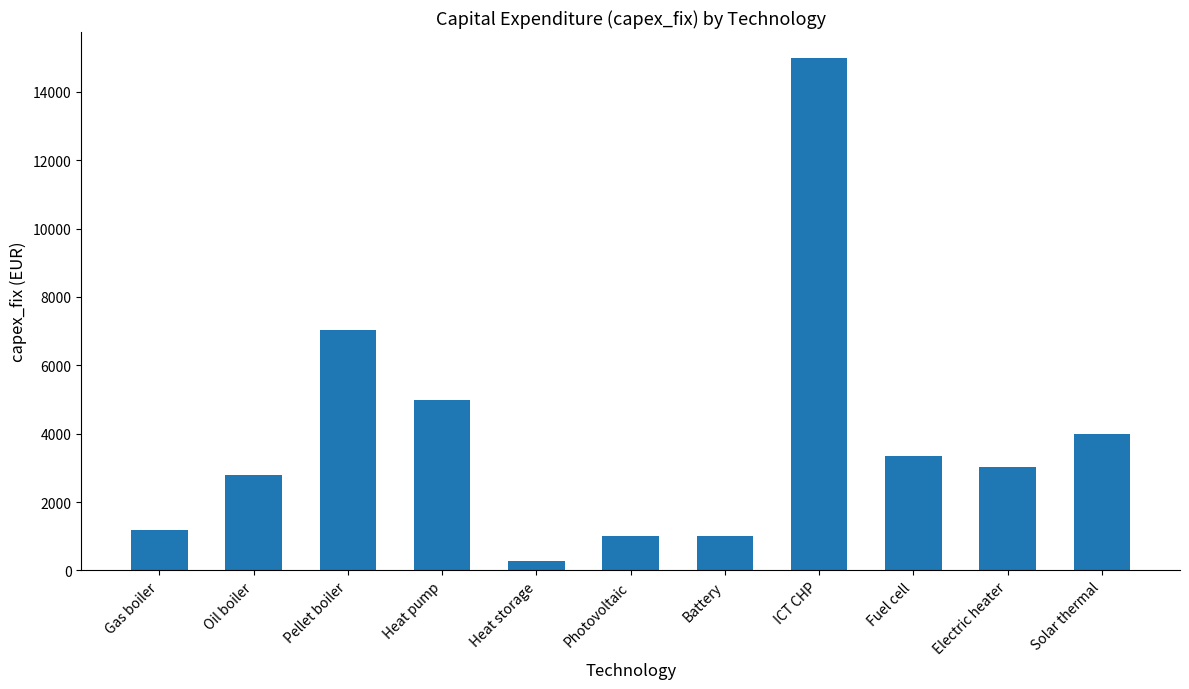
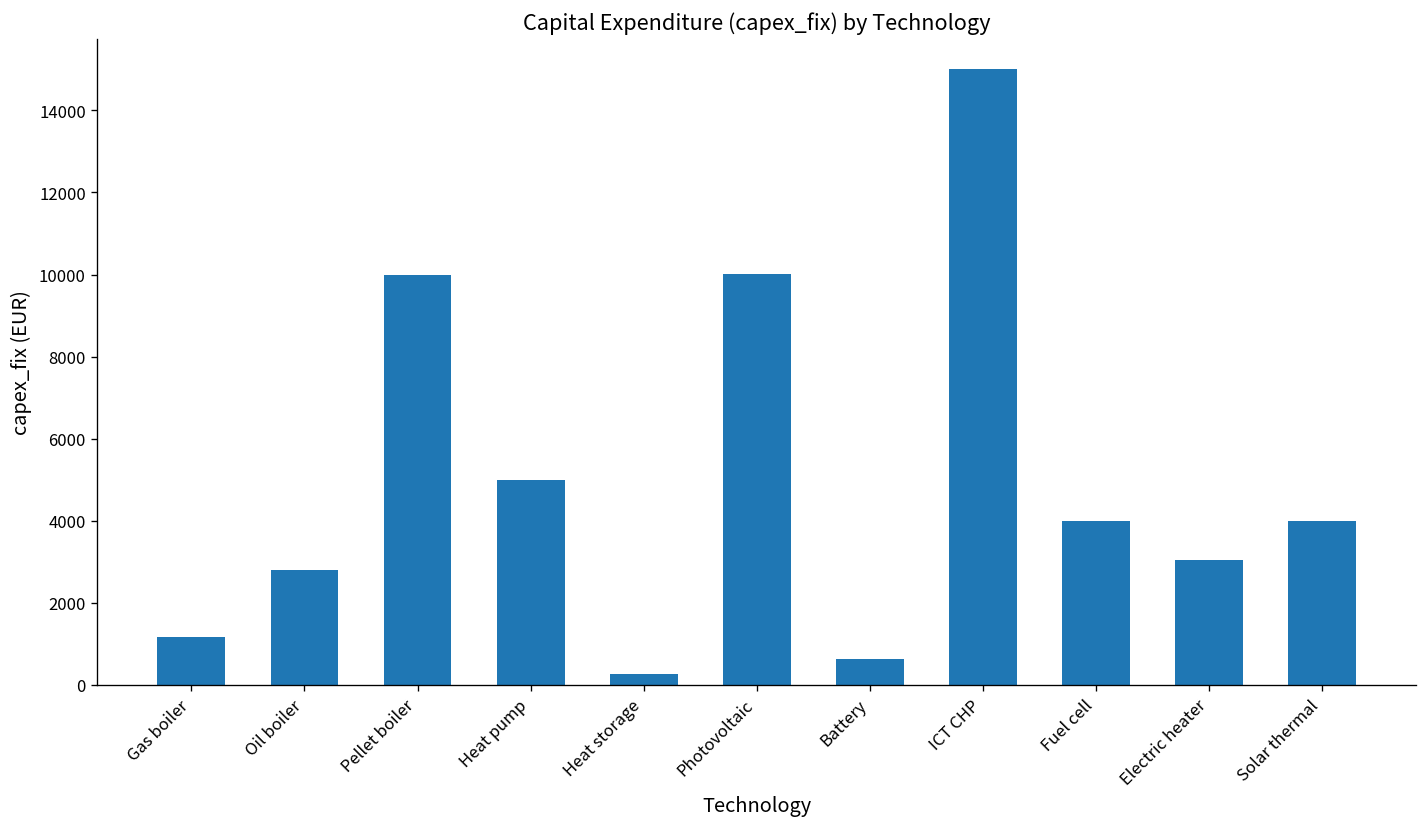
  {
    "Gas boiler": 1200,
    "Oil boiler": 2800,
-   "Pellet boiler": 7000,
+   "Pellet boiler": 10000,
    "Heat pump": 5000,
    "Heat storage": 300,
-   "Photovoltaic": 1000,
-   "Battery": 1000,
+   "Photovoltaic": 10000,
+   "Battery": 600,
    "ICT CHP": 15000,
-   "Fuel cell": 3400,
+   "Fuel cell": 4000,
    "Electric heater": 3000,
    "Solar thermal": 4000
  }
